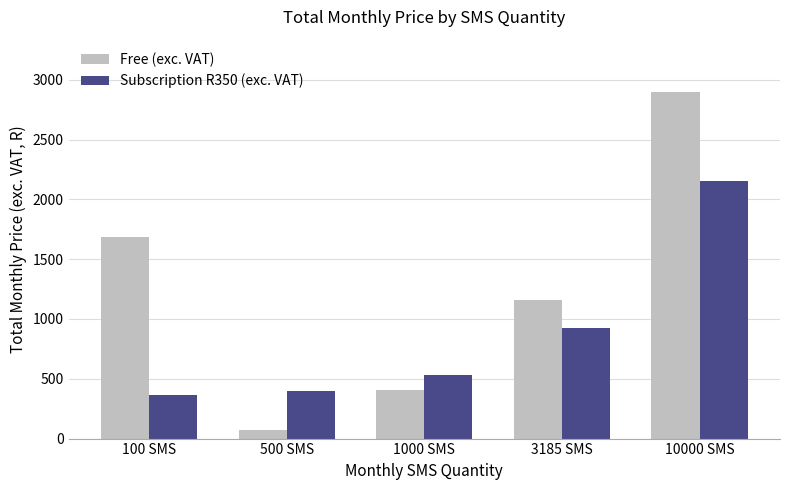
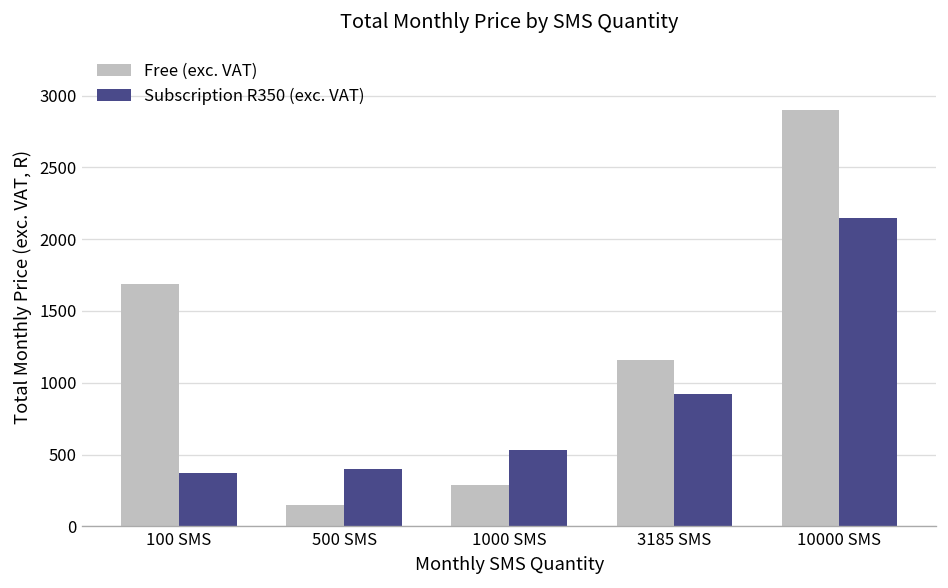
  {
    "Free (exc. VAT)": {
      "100 SMS": 1690,
-     "500 SMS": 70,
-     "1000 SMS": 410,
+     "500 SMS": 150,
+     "1000 SMS": 290,
      "3185 SMS": 1160,
      "10000 SMS": 2900
    },
    "Subscription R350 (exc. VAT)": {
      "100 SMS": 370,
      "500 SMS": 400,
      "1000 SMS": 530,
      "3185 SMS": 920,
      "10000 SMS": 2150
    }
  }
